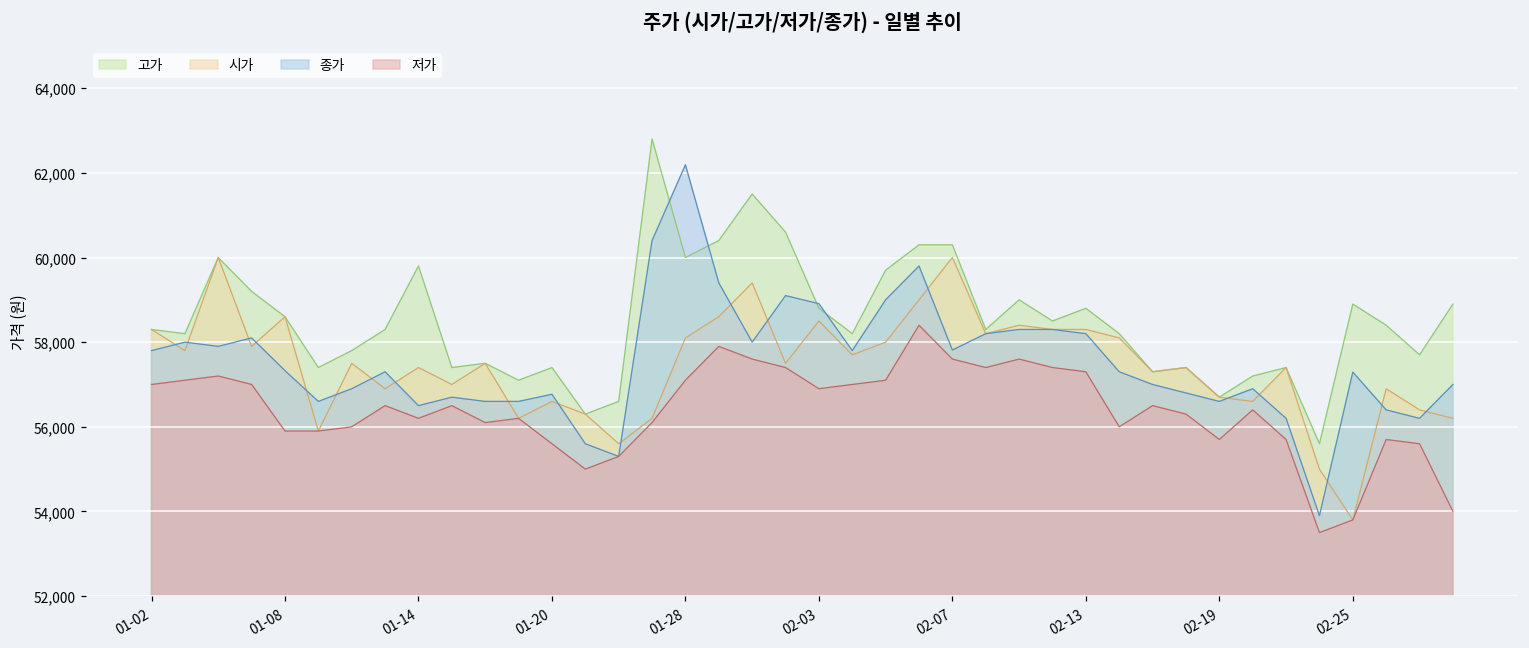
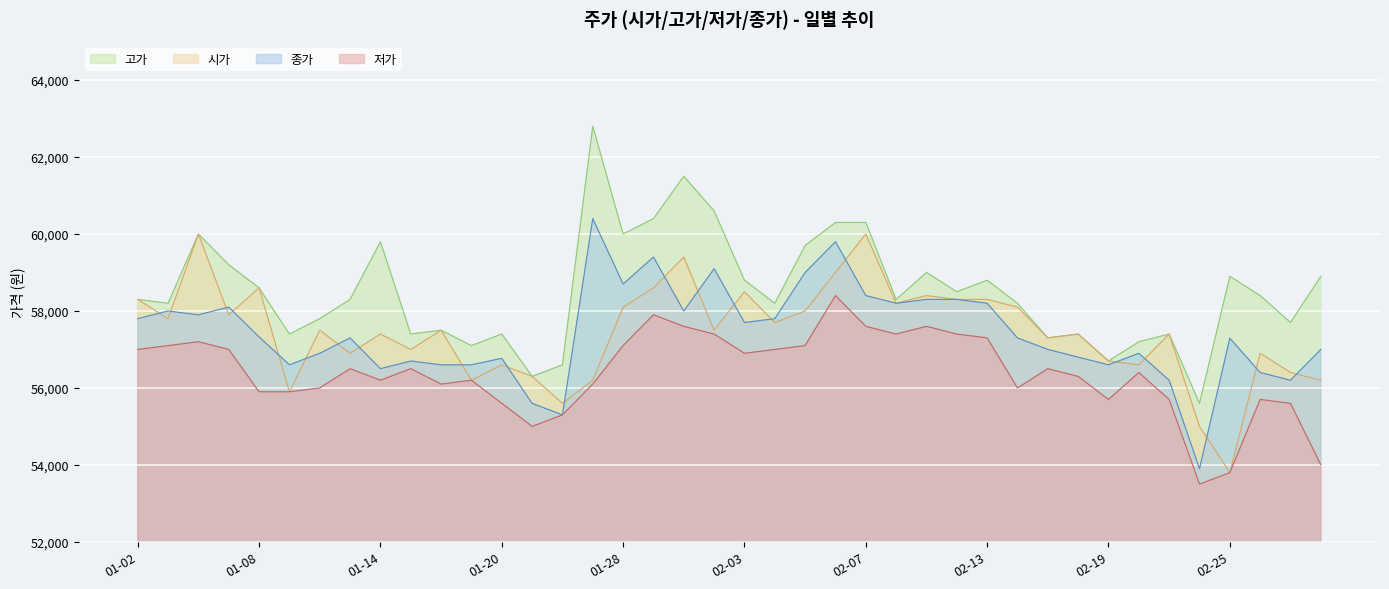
  {
    "종가": {
      "01-02": "57,800",
      "01-08": "57,300",
      "01-14": "56,500",
      "01-20": "56,800",
-     "01-28": "62,200",
-     "02-03": "58,900",
-     "02-07": "57,800",
+     "01-28": "58,700",
+     "02-03": "57,700",
+     "02-07": "58,400",
      "02-13": "58,200",
      "02-19": "56,600",
      "02-25": "57,300"
    }
  }
